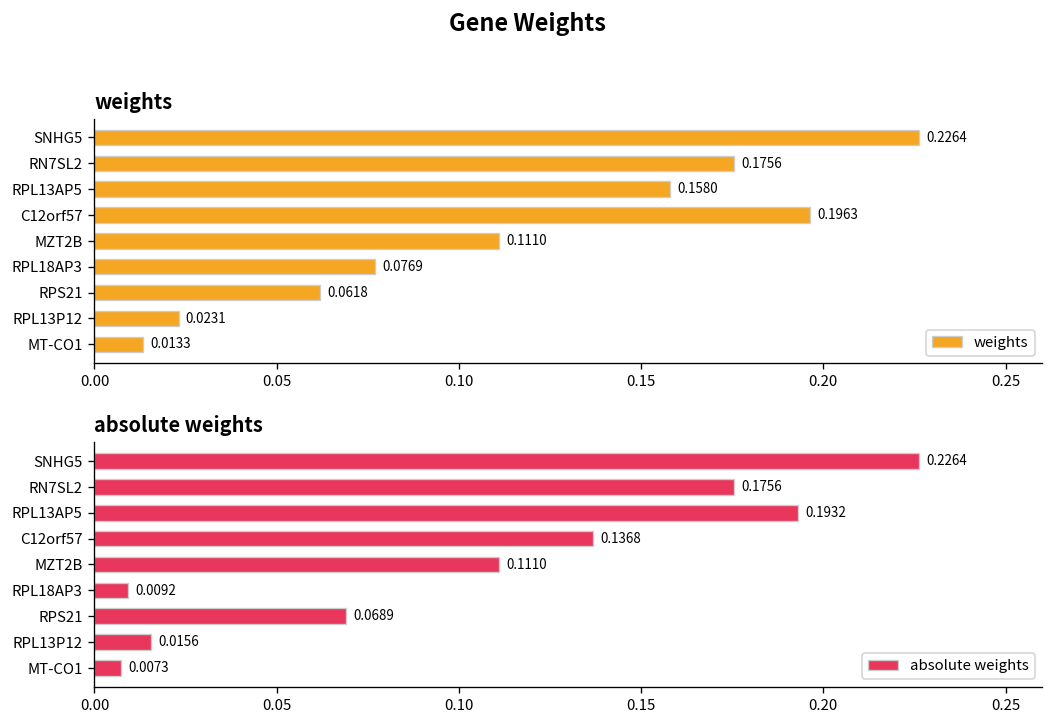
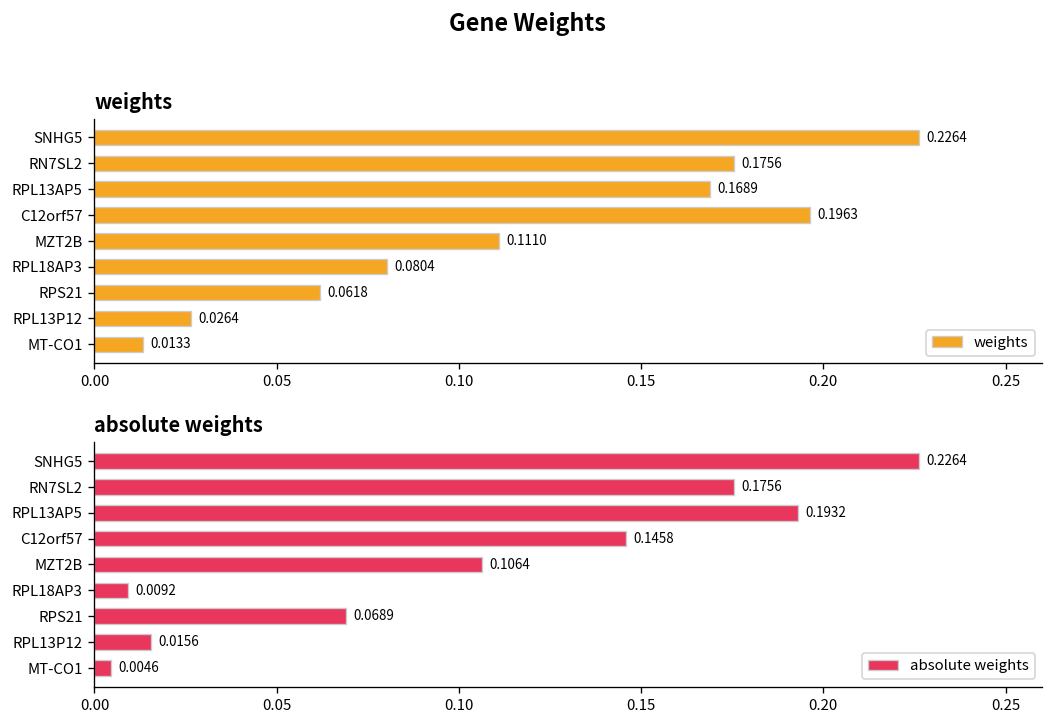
  {
    "weights": {
      "SNHG5": 0.2264,
      "RN7SL2": 0.1756,
-     "RPL13AP5": 0.1580,
+     "RPL13AP5": 0.1689,
      "C12orf57": 0.1963,
      "MZT2B": 0.1110,
-     "RPL18AP3": 0.0769,
+     "RPL18AP3": 0.0804,
      "RPS21": 0.0618,
-     "RPL13P12": 0.0231,
+     "RPL13P12": 0.0264,
      "MT-CO1": 0.0133
    },
    "absolute weights": {
      "SNHG5": 0.2264,
      "RN7SL2": 0.1756,
      "RPL13AP5": 0.1932,
-     "C12orf57": 0.1368,
-     "MZT2B": 0.1110,
+     "C12orf57": 0.1458,
+     "MZT2B": 0.1064,
      "RPL18AP3": 0.0092,
      "RPS21": 0.0689,
      "RPL13P12": 0.0156,
-     "MT-CO1": 0.0073
+     "MT-CO1": 0.0046
    }
  }
